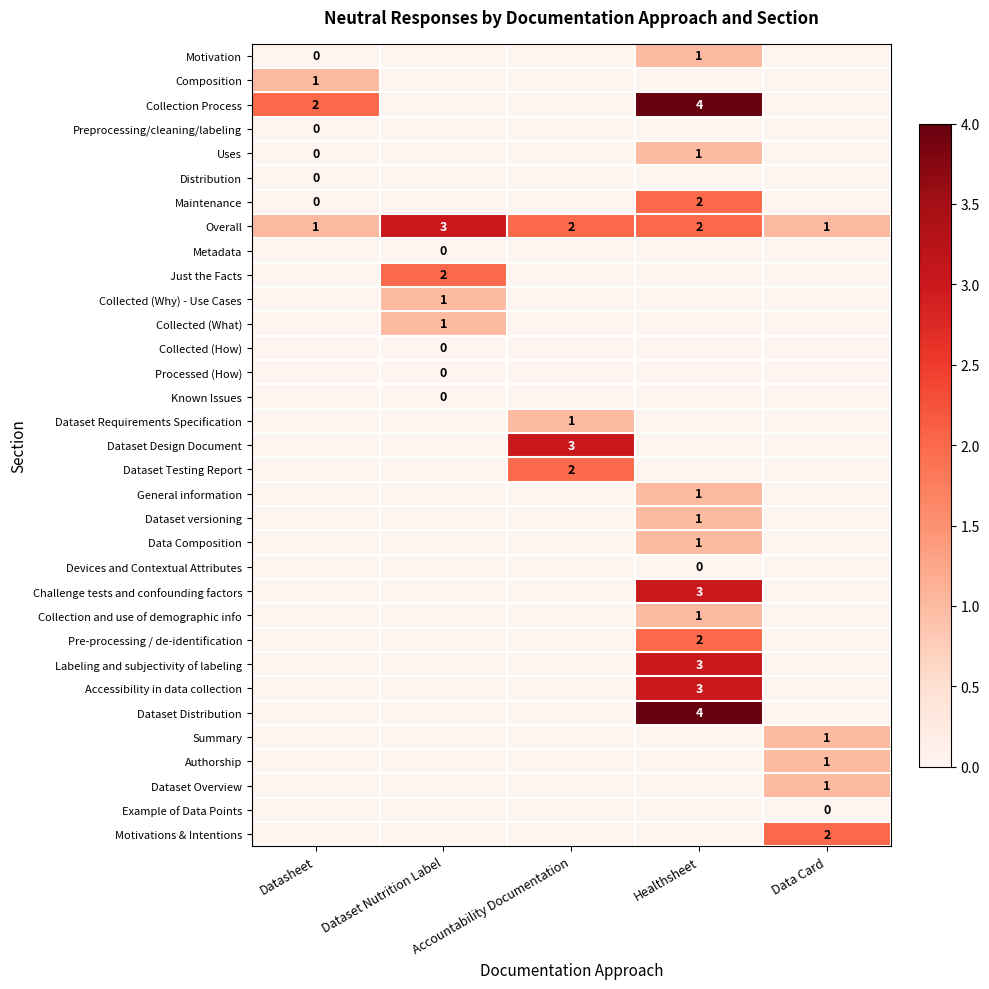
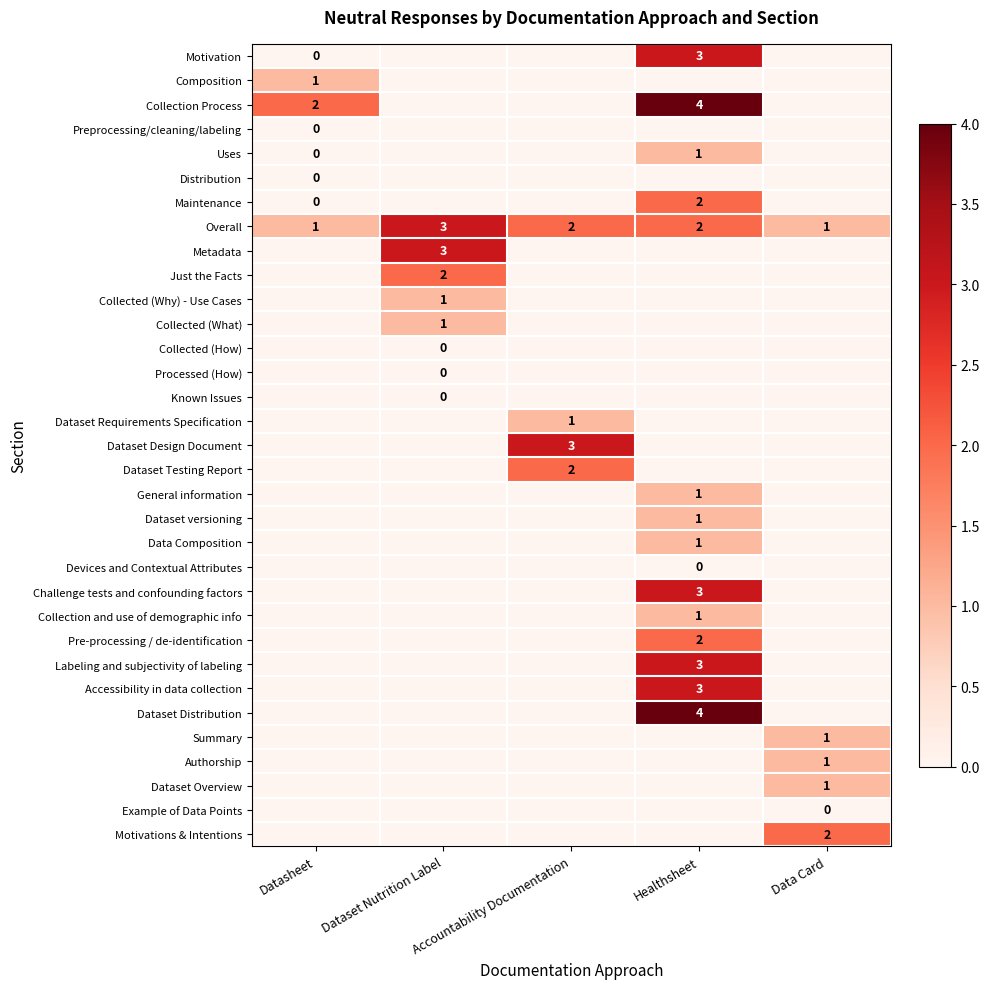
  {
    "Motivation": {
      "Datasheet": 0,
-     "Healthsheet": 1
+     "Healthsheet": 3
    },
    "Composition": {
      "Datasheet": 1
    },
    "Collection Process": {
      "Datasheet": 2,
      "Healthsheet": 4
    },
    "Preprocessing/cleaning/labeling": {
      "Datasheet": 0
    },
    "Uses": {
      "Datasheet": 0,
      "Healthsheet": 1
    },
    "Distribution": {
      "Datasheet": 0
    },
    "Maintenance": {
      "Datasheet": 0,
      "Healthsheet": 2
    },
    "Overall": {
      "Datasheet": 1,
      "Dataset Nutrition Label": 3,
      "Accountability Documentation": 2,
      "Healthsheet": 2,
      "Data Card": 1
    },
    "Metadata": {
-     "Dataset Nutrition Label": 0
+     "Dataset Nutrition Label": 3
    },
    "Just the Facts": {
      "Dataset Nutrition Label": 2
    },
    "Collected (Why) - Use Cases": {
      "Dataset Nutrition Label": 1
    },
    "Collected (What)": {
      "Dataset Nutrition Label": 1
    },
    "Collected (How)": {
      "Dataset Nutrition Label": 0
    },
    "Processed (How)": {
      "Dataset Nutrition Label": 0
    },
    "Known Issues": {
      "Dataset Nutrition Label": 0
    },
    "Dataset Requirements Specification": {
      "Accountability Documentation": 1
    },
    "Dataset Design Document": {
      "Accountability Documentation": 3
    },
    "Dataset Testing Report": {
      "Accountability Documentation": 2
    },
    "General information": {
      "Healthsheet": 1
    },
    "Dataset versioning": {
      "Healthsheet": 1
    },
    "Data Composition": {
      "Healthsheet": 1
    },
    "Devices and Contextual Attributes": {
      "Healthsheet": 0
    },
    "Challenge tests and confounding factors": {
      "Healthsheet": 3
    },
    "Collection and use of demographic info": {
      "Healthsheet": 1
    },
    "Pre-processing / de-identification": {
      "Healthsheet": 2
    },
    "Labeling and subjectivity of labeling": {
      "Healthsheet": 3
    },
    "Accessibility in data collection": {
      "Healthsheet": 3
    },
    "Dataset Distribution": {
      "Healthsheet": 4
    },
    "Summary": {
      "Data Card": 1
    },
    "Authorship": {
      "Data Card": 1
    },
    "Dataset Overview": {
      "Data Card": 1
    },
    "Example of Data Points": {
      "Data Card": 0
    },
    "Motivations & Intentions": {
      "Data Card": 2
    }
  }
